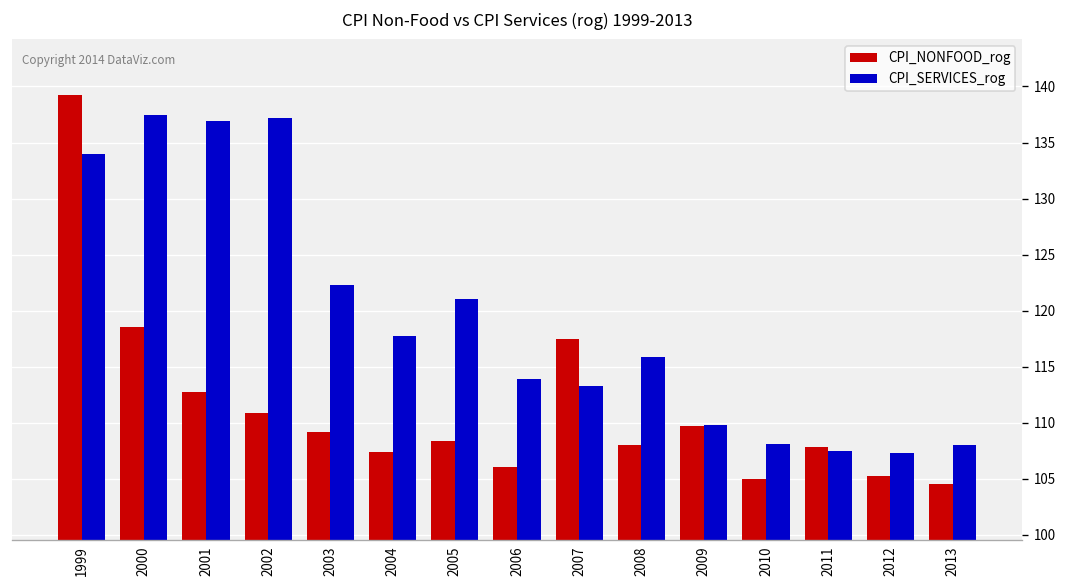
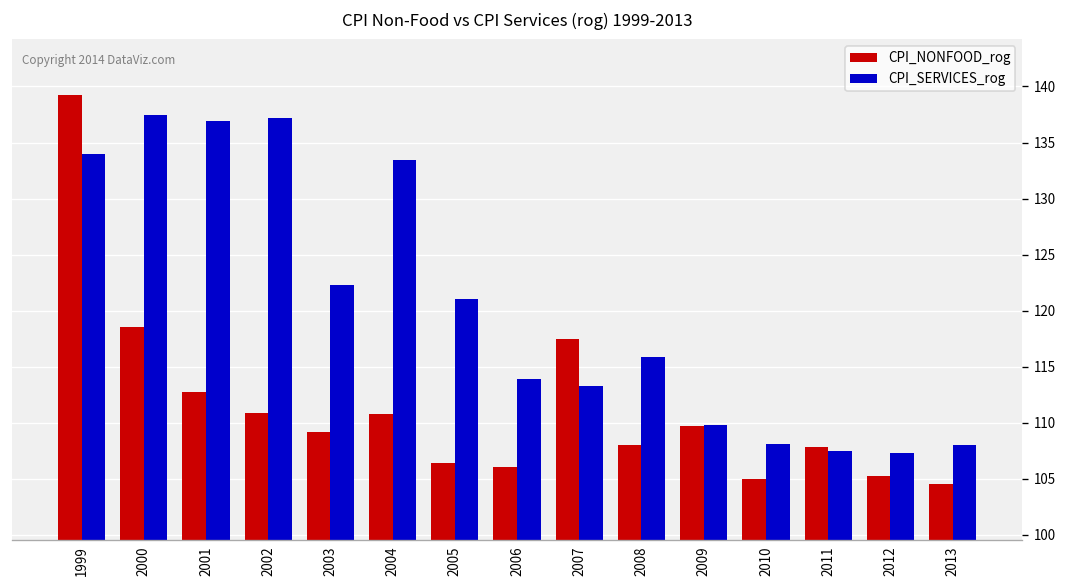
  {
    "CPI_NONFOOD_rog": {
      "2000": 119,
      "2001": 113,
      "2002": 111,
      "2003": 109,
-     "2004": 107,
-     "2005": 108,
+     "2004": 111,
+     "2005": 106,
      "2006": 106,
      "2007": 118,
      "2008": 108,
      "2009": 110,
      "2010": 105,
      "2011": 108,
      "2012": 105,
      "2013": 105
    },
    "CPI_SERVICES_rog": {
      "1999": 134,
      "2000": 138,
      "2001": 137,
      "2002": 137,
      "2003": 122,
-     "2004": 118,
+     "2004": 133,
      "2005": 121,
      "2006": 114,
      "2007": 113,
      "2008": 116,
      "2009": 110,
      "2010": 108,
      "2011": 108,
      "2012": 107,
      "2013": 108
    }
  }
